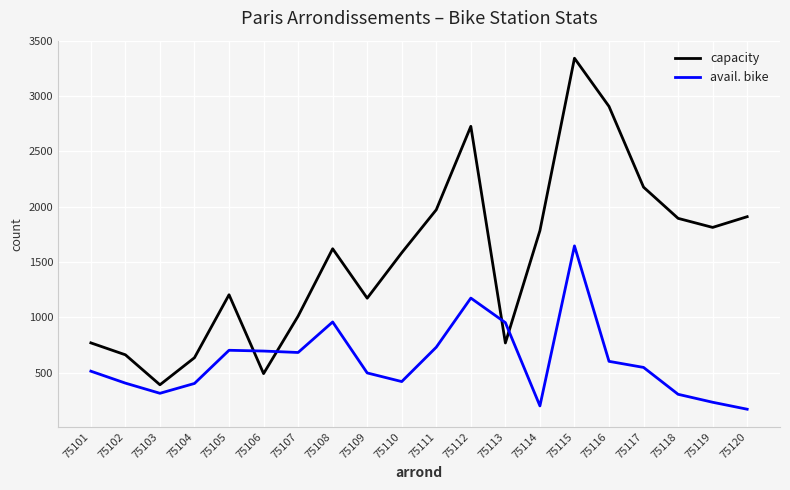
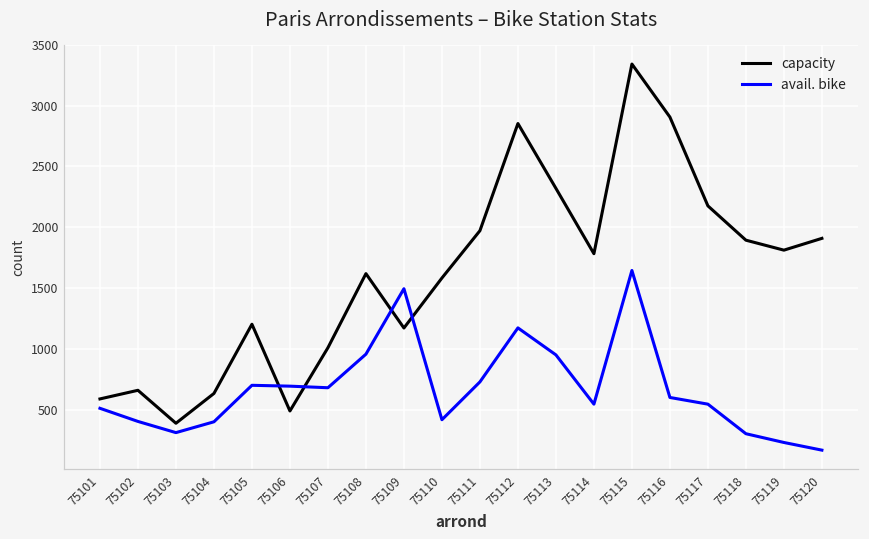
  {
    "capacity": {
-     "75101": 770,
+     "75101": 590,
      "75102": 660,
      "75103": 390,
      "75104": 630,
      "75105": 1200,
      "75106": 490,
      "75107": 1010,
      "75108": 1620,
      "75109": 1170,
      "75110": 1580,
      "75111": 1970,
-     "75112": 2730,
-     "75113": 770,
+     "75112": 2850,
+     "75113": 2320,
      "75114": 1780,
      "75115": 3340,
      "75116": 2910,
      "75117": 2180,
      "75118": 1890,
      "75119": 1810,
      "75120": 1910
    },
    "avail. bike": {
      "75101": 510,
      "75102": 400,
      "75103": 310,
      "75104": 400,
      "75105": 700,
      "75106": 690,
      "75107": 680,
      "75108": 960,
-     "75109": 500,
+     "75109": 1500,
      "75110": 420,
      "75111": 730,
      "75112": 1170,
      "75113": 950,
-     "75114": 200,
+     "75114": 550,
      "75115": 1650,
      "75116": 600,
      "75117": 550,
      "75118": 300,
      "75119": 230,
      "75120": 170
    }
  }
